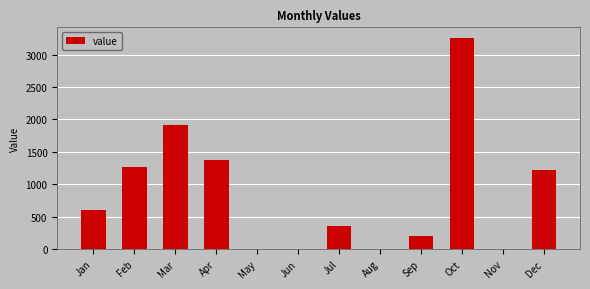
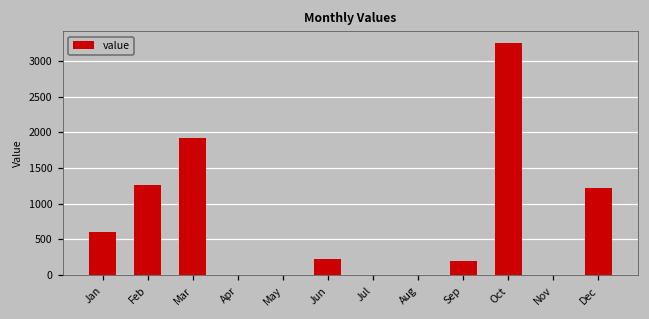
  {
    "Jan": 600,
    "Feb": 1300,
    "Mar": 1900,
-   "Apr": 1400,
+   "Apr": 0,
    "May": 0,
-   "Jun": 0,
-   "Jul": 300,
+   "Jun": 200,
+   "Jul": 0,
    "Aug": 0,
    "Sep": 200,
    "Oct": 3300,
    "Nov": 0,
    "Dec": 1200
  }
